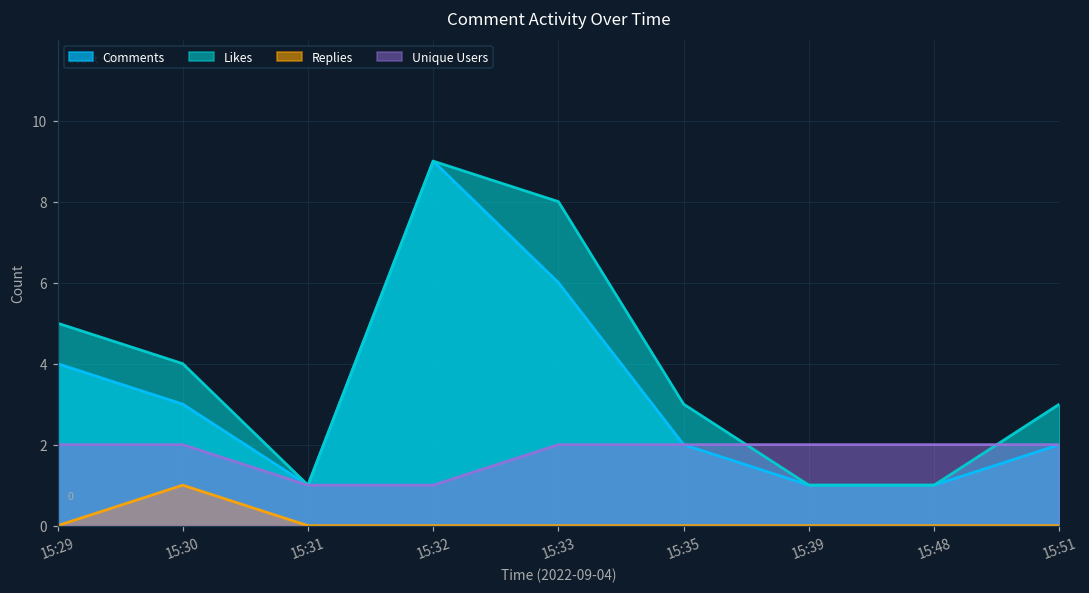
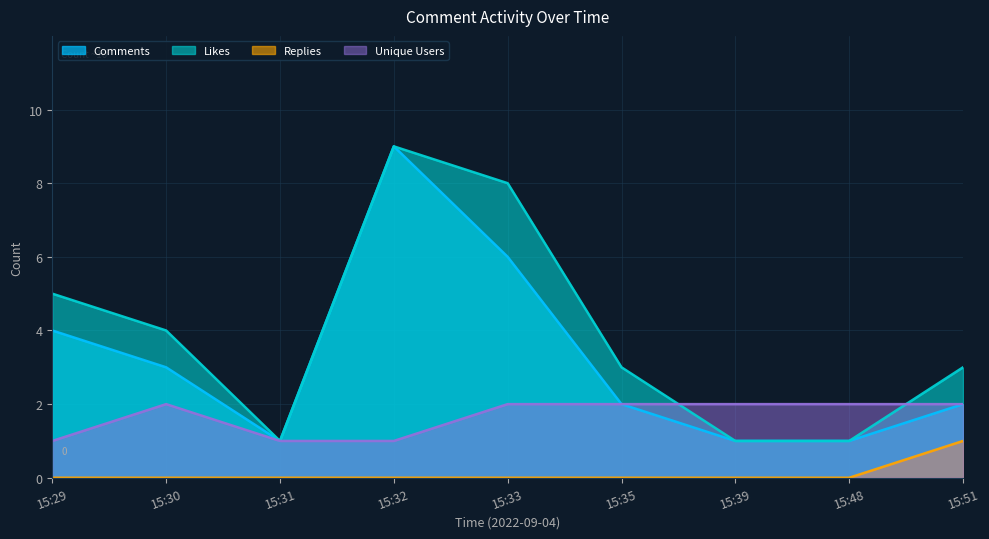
  {
    "Replies": {
-     "15:30": 1,
+     "15:30": 0,
      "15:31": 0,
      "15:32": 0,
      "15:33": 0,
      "15:35": 0,
      "15:39": 0,
      "15:48": 0,
-     "15:51": 0
+     "15:51": 1
    },
    "Unique Users": {
-     "15:29": 2,
+     "15:29": 1,
      "15:30": 2,
      "15:32": 1,
      "15:33": 2,
      "15:39": 2,
      "15:48": 2
    }
  }
